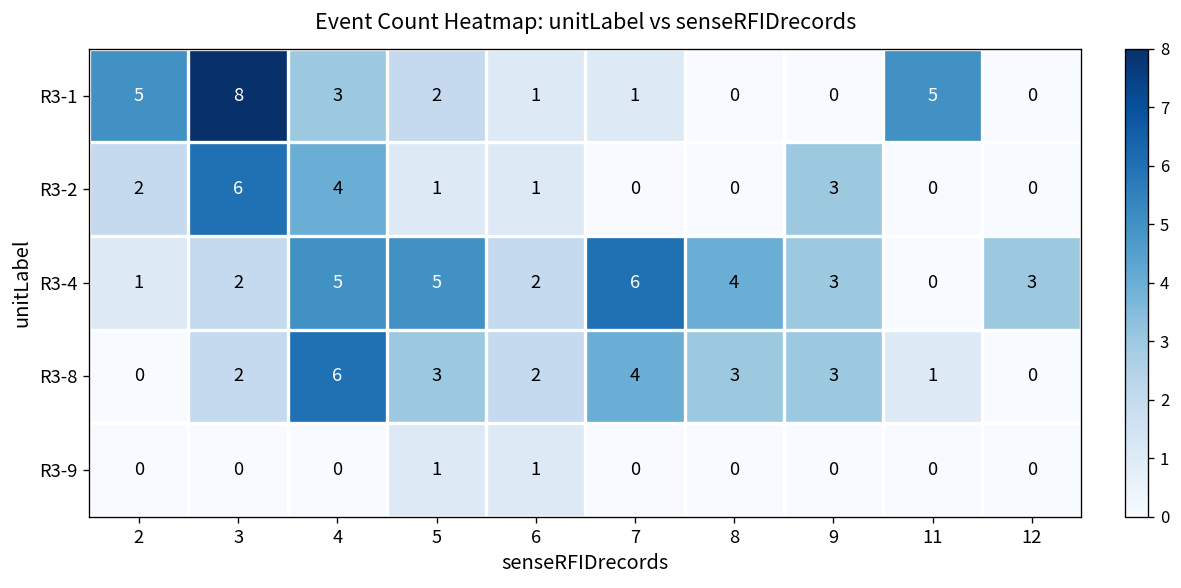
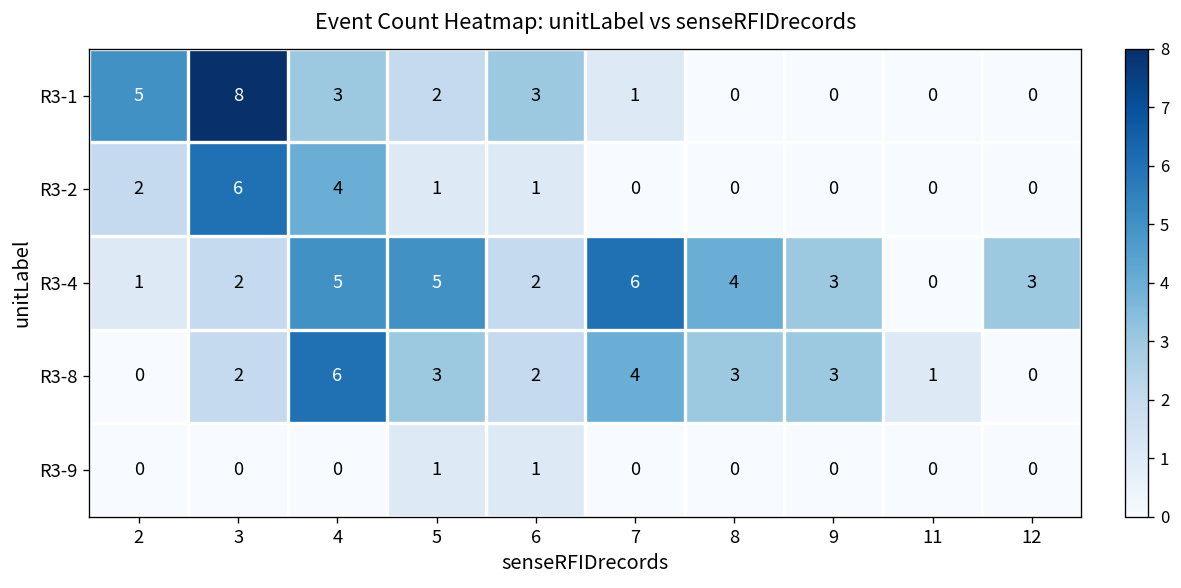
  {
    "R3-1": {
      "2": 5,
      "3": 8,
      "4": 3,
      "5": 2,
-     "6": 1,
+     "6": 3,
      "7": 1,
      "8": 0,
      "9": 0,
-     "11": 5,
+     "11": 0,
      "12": 0
    },
    "R3-2": {
      "2": 2,
      "3": 6,
      "4": 4,
      "5": 1,
      "6": 1,
      "7": 0,
      "8": 0,
-     "9": 3,
+     "9": 0,
      "11": 0,
      "12": 0
    },
    "R3-4": {
      "2": 1,
      "3": 2,
      "4": 5,
      "5": 5,
      "6": 2,
      "7": 6,
      "8": 4,
      "9": 3,
      "11": 0,
      "12": 3
    },
    "R3-8": {
      "2": 0,
      "3": 2,
      "4": 6,
      "5": 3,
      "6": 2,
      "7": 4,
      "8": 3,
      "9": 3,
      "11": 1,
      "12": 0
    },
    "R3-9": {
      "2": 0,
      "3": 0,
      "4": 0,
      "5": 1,
      "6": 1,
      "7": 0,
      "8": 0,
      "9": 0,
      "11": 0,
      "12": 0
    }
  }
